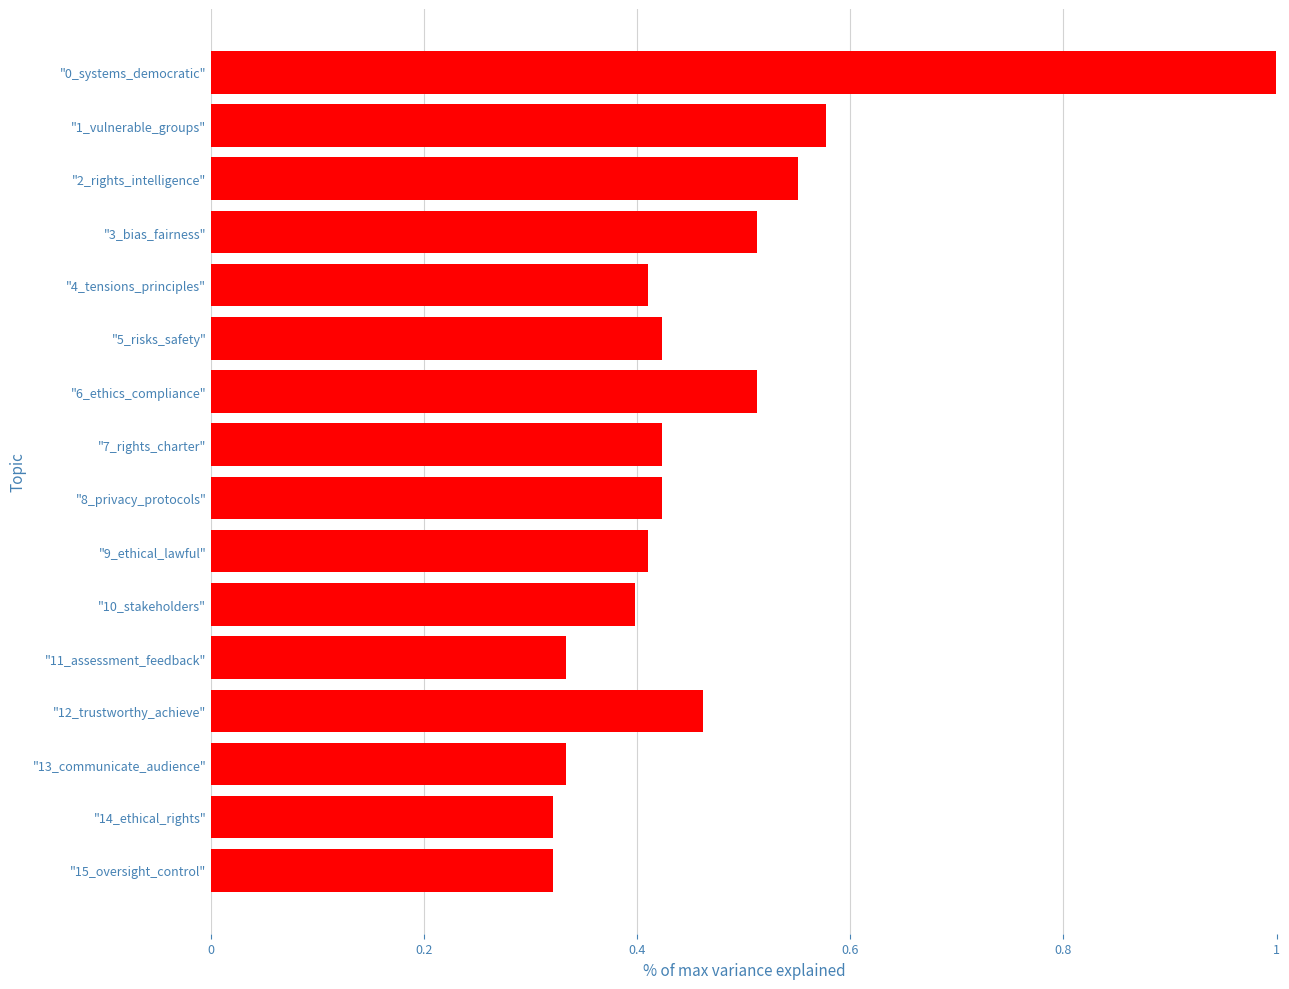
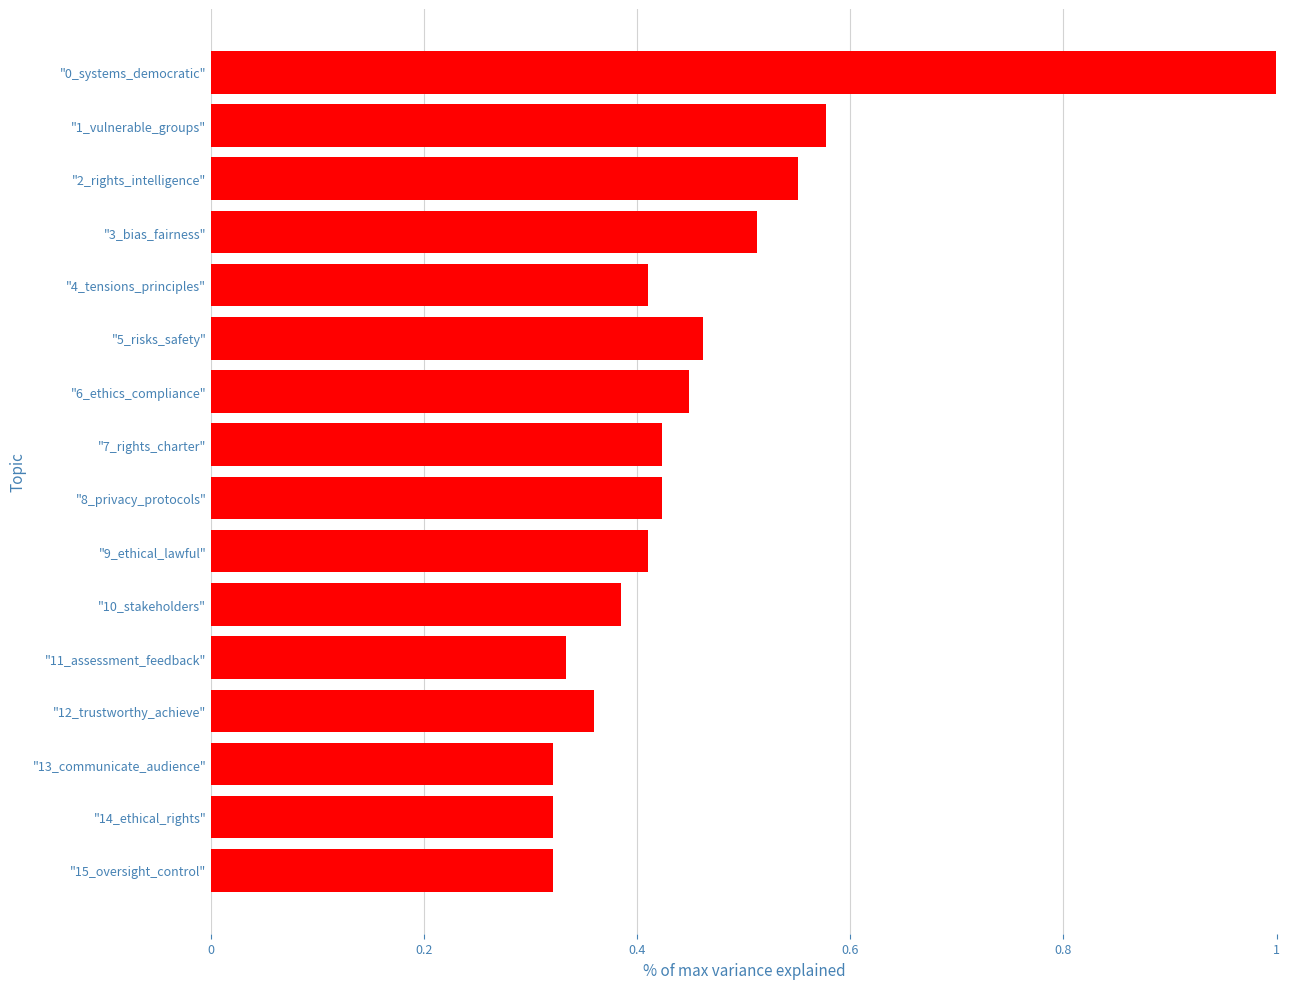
  {
    "\"0_systems_democratic\"": 1.000,
    "\"1_vulnerable_groups\"": 0.577,
    "\"2_rights_intelligence\"": 0.551,
    "\"3_bias_fairness\"": 0.513,
    "\"4_tensions_principles\"": 0.410,
-   "\"5_risks_safety\"": 0.423,
-   "\"6_ethics_compliance\"": 0.513,
+   "\"5_risks_safety\"": 0.462,
+   "\"6_ethics_compliance\"": 0.449,
    "\"7_rights_charter\"": 0.423,
    "\"8_privacy_protocols\"": 0.423,
    "\"9_ethical_lawful\"": 0.410,
-   "\"10_stakeholders\"": 0.397,
+   "\"10_stakeholders\"": 0.385,
    "\"11_assessment_feedback\"": 0.333,
-   "\"12_trustworthy_achieve\"": 0.462,
-   "\"13_communicate_audience\"": 0.333,
+   "\"12_trustworthy_achieve\"": 0.359,
+   "\"13_communicate_audience\"": 0.321,
    "\"14_ethical_rights\"": 0.321,
    "\"15_oversight_control\"": 0.321
  }
